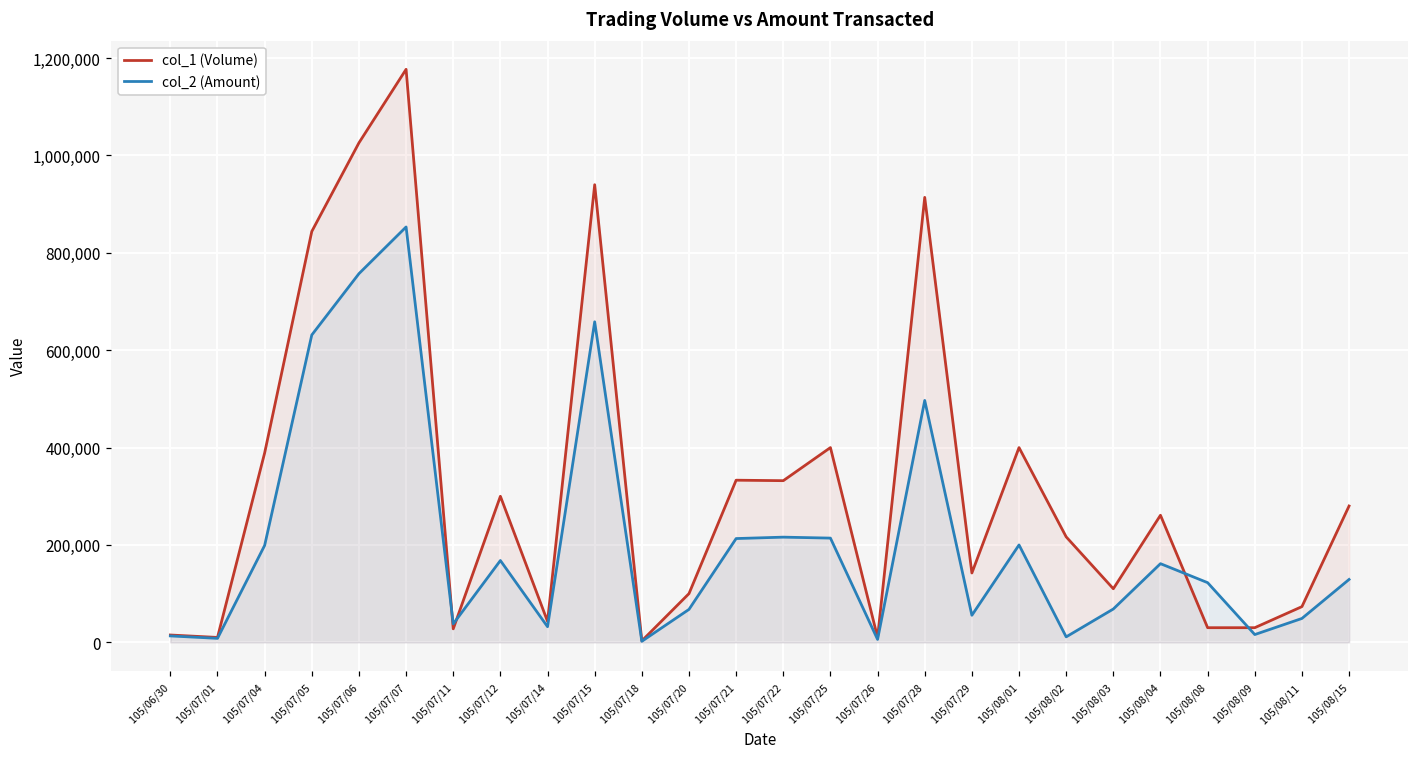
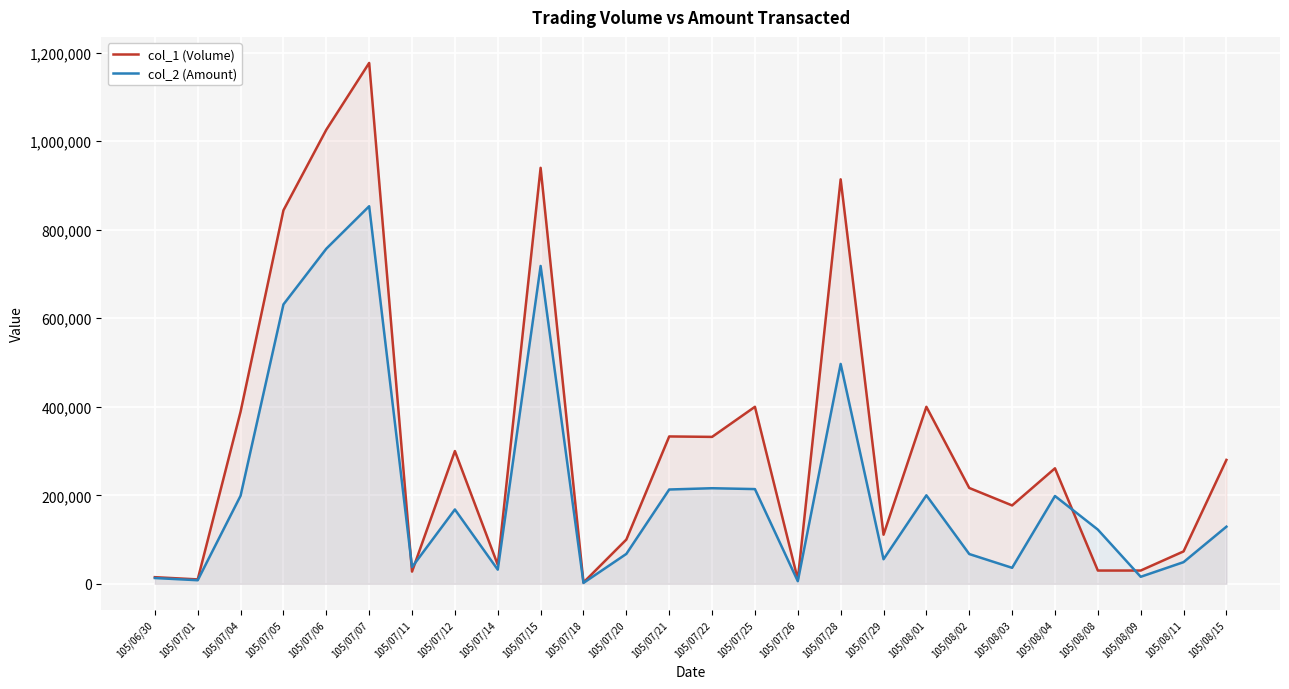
  {
    "col_1 (Volume)": {
      "105/07/04": "390,000",
      "105/07/05": "840,000",
      "105/07/06": "1,030,000",
      "105/07/07": "1,180,000",
      "105/07/11": "30,000",
      "105/07/12": "300,000",
      "105/07/14": "40,000",
      "105/07/15": "940,000",
      "105/07/20": "100,000",
      "105/07/21": "330,000",
      "105/07/22": "330,000",
      "105/07/25": "400,000",
      "105/07/28": "910,000",
-     "105/07/29": "140,000",
+     "105/07/29": "110,000",
      "105/08/01": "400,000",
      "105/08/02": "220,000",
-     "105/08/03": "110,000",
+     "105/08/03": "180,000",
      "105/08/04": "260,000",
      "105/08/08": "30,000",
      "105/08/09": "30,000",
      "105/08/11": "70,000",
      "105/08/15": "280,000"
    },
    "col_2 (Amount)": {
      "105/07/04": "200,000",
      "105/07/05": "630,000",
      "105/07/06": "760,000",
      "105/07/07": "850,000",
      "105/07/11": "40,000",
      "105/07/12": "170,000",
      "105/07/14": "30,000",
-     "105/07/15": "660,000",
+     "105/07/15": "720,000",
      "105/07/20": "70,000",
      "105/07/21": "210,000",
      "105/07/22": "220,000",
      "105/07/25": "210,000",
      "105/07/28": "500,000",
      "105/07/29": "60,000",
      "105/08/01": "200,000",
-     "105/08/02": "10,000",
-     "105/08/03": "70,000",
-     "105/08/04": "160,000",
+     "105/08/02": "70,000",
+     "105/08/03": "40,000",
+     "105/08/04": "200,000",
      "105/08/08": "120,000",
      "105/08/09": "20,000",
      "105/08/11": "50,000",
      "105/08/15": "130,000"
    }
  }
